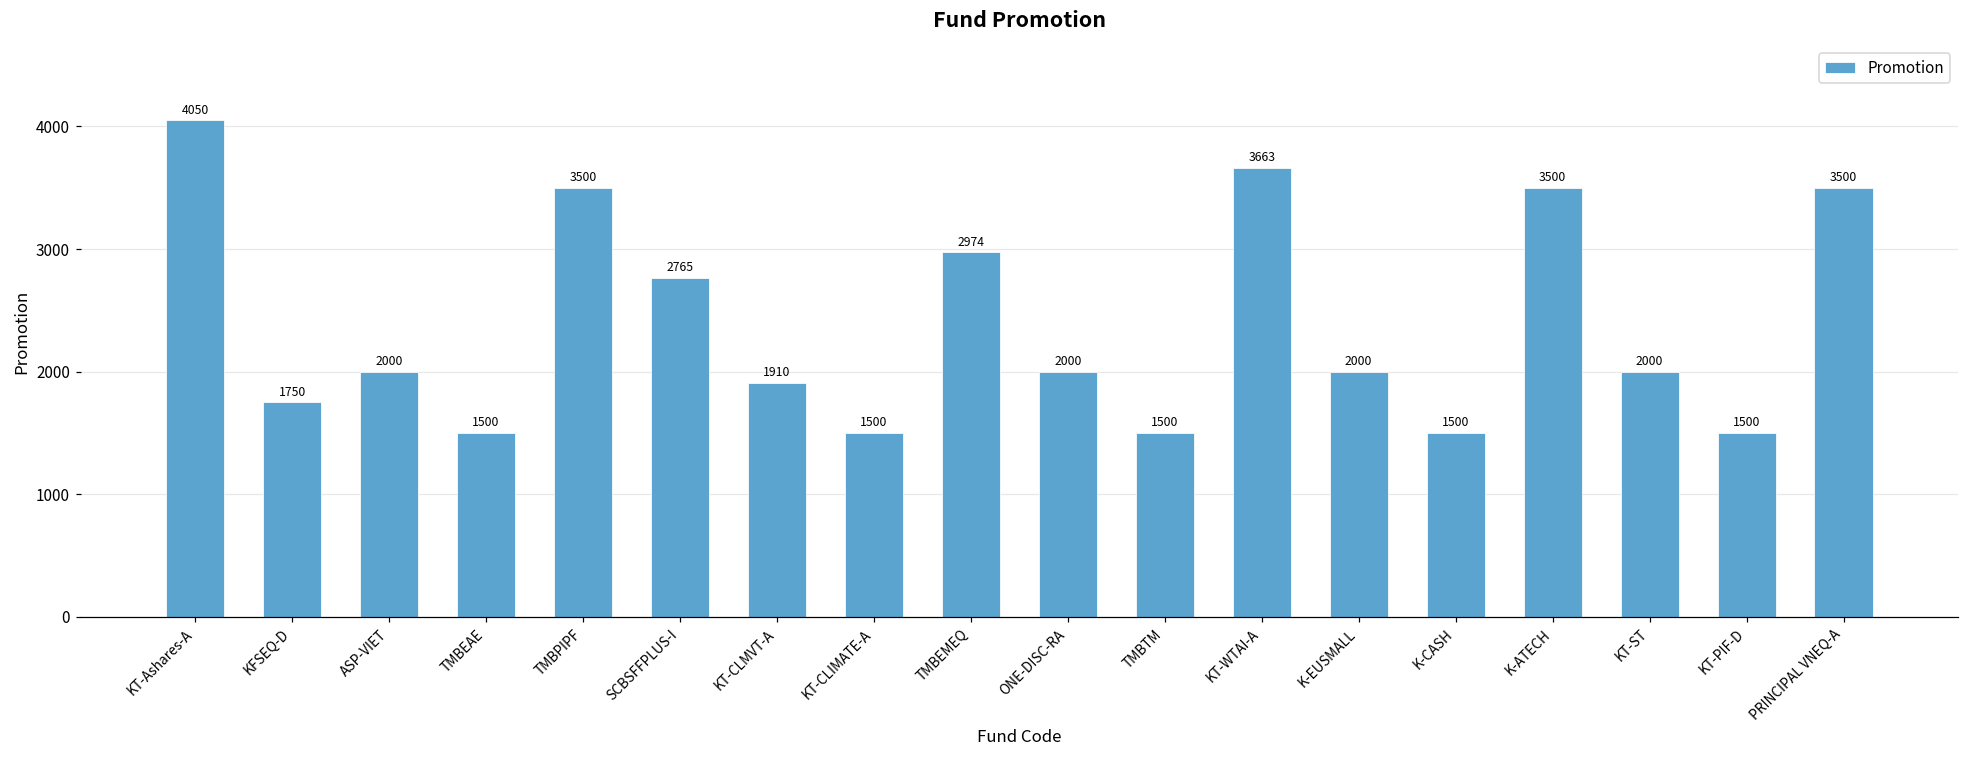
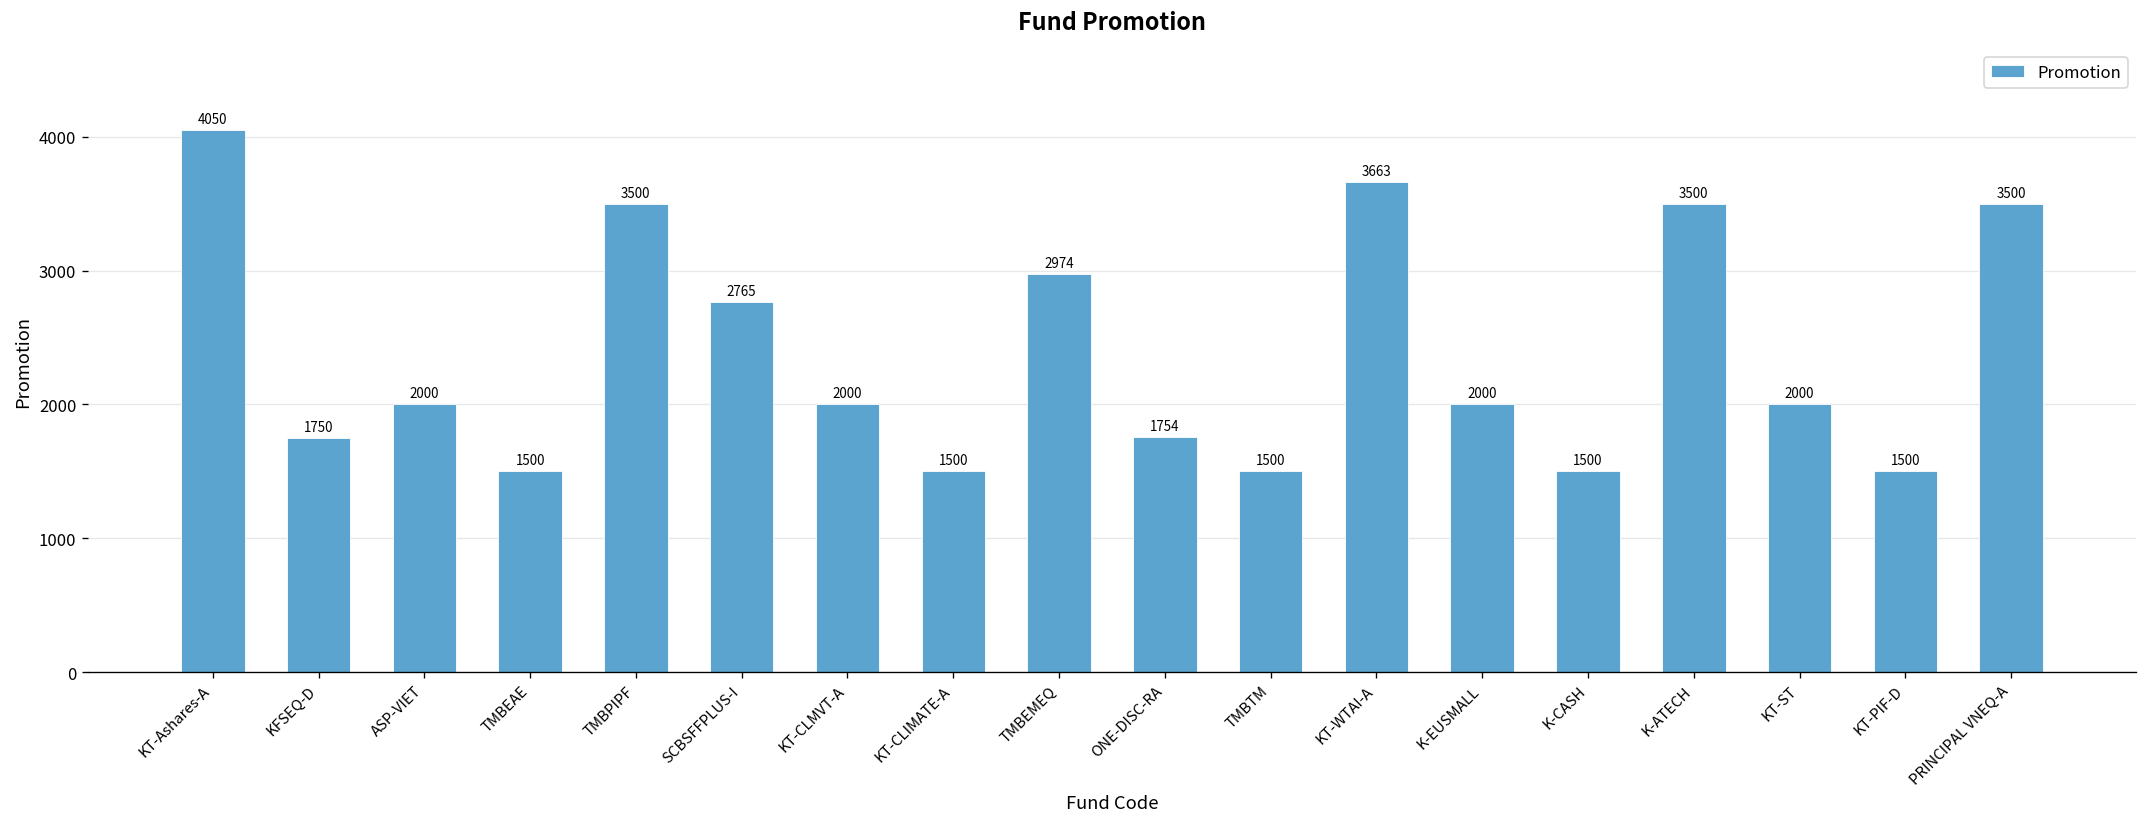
  {
    "KT-Ashares-A": 4050,
    "KFSEQ-D": 1750,
    "ASP-VIET": 2000,
    "TMBEAE": 1500,
    "TMBPIPF": 3500,
    "SCBSFFPLUS-I": 2765,
-   "KT-CLMVT-A": 1910,
+   "KT-CLMVT-A": 2000,
    "KT-CLIMATE-A": 1500,
    "TMBEMEQ": 2974,
-   "ONE-DISC-RA": 2000,
+   "ONE-DISC-RA": 1754,
    "TMBTM": 1500,
    "KT-WTAI-A": 3663,
    "K-EUSMALL": 2000,
    "K-CASH": 1500,
    "K-ATECH": 3500,
    "KT-ST": 2000,
    "KT-PIF-D": 1500,
    "PRINCIPAL VNEQ-A": 3500
  }
